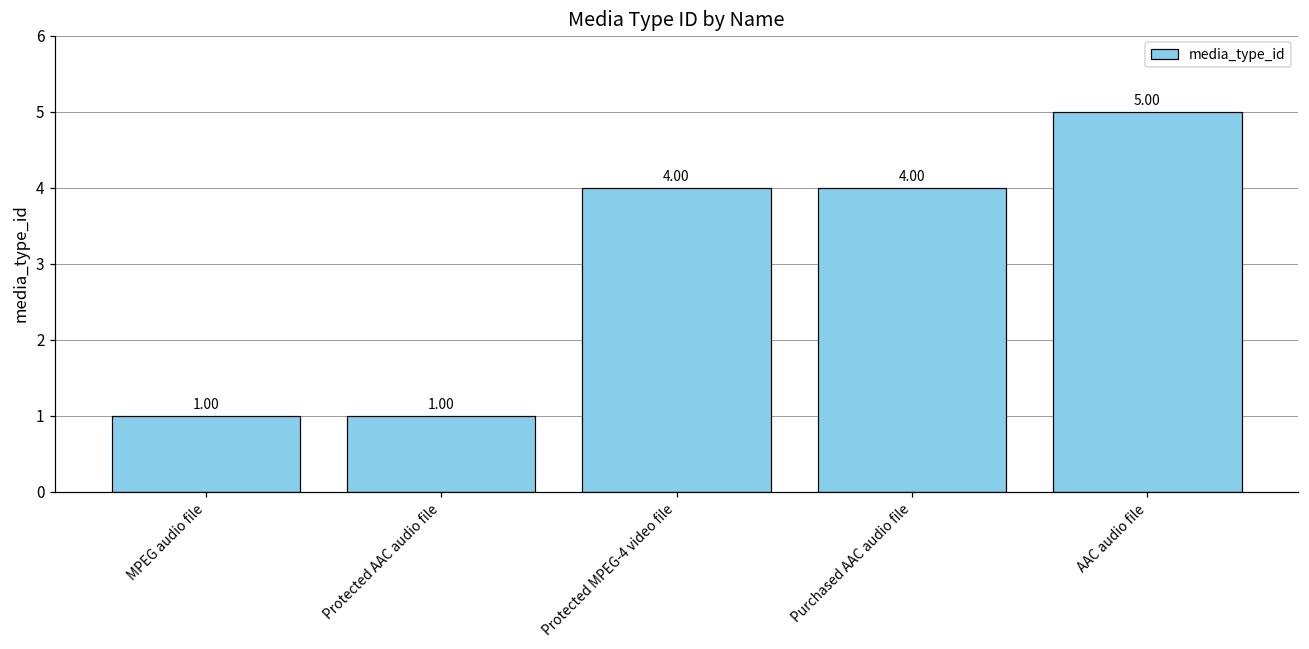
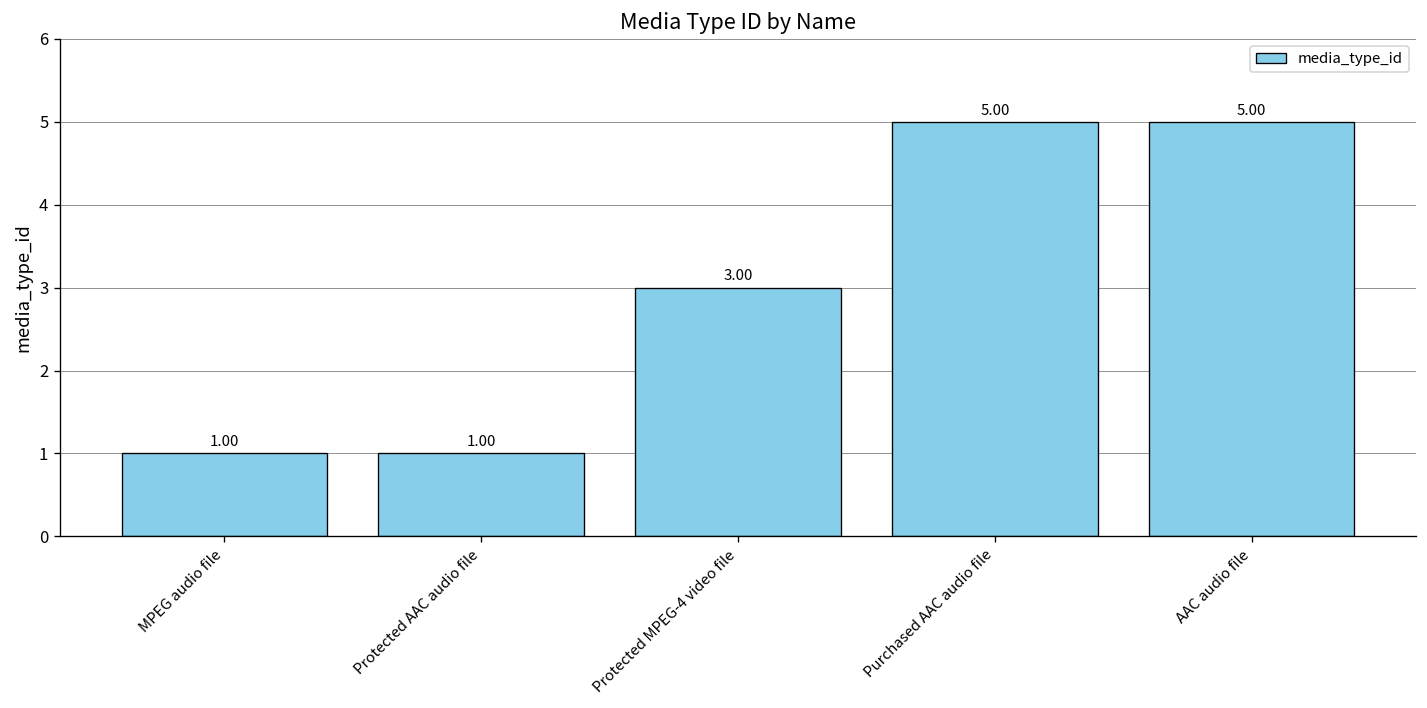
  {
    "MPEG audio file": 1.00,
    "Protected AAC audio file": 1.00,
-   "Protected MPEG-4 video file": 4.00,
-   "Purchased AAC audio file": 4.00,
+   "Protected MPEG-4 video file": 3.00,
+   "Purchased AAC audio file": 5.00,
    "AAC audio file": 5.00
  }
